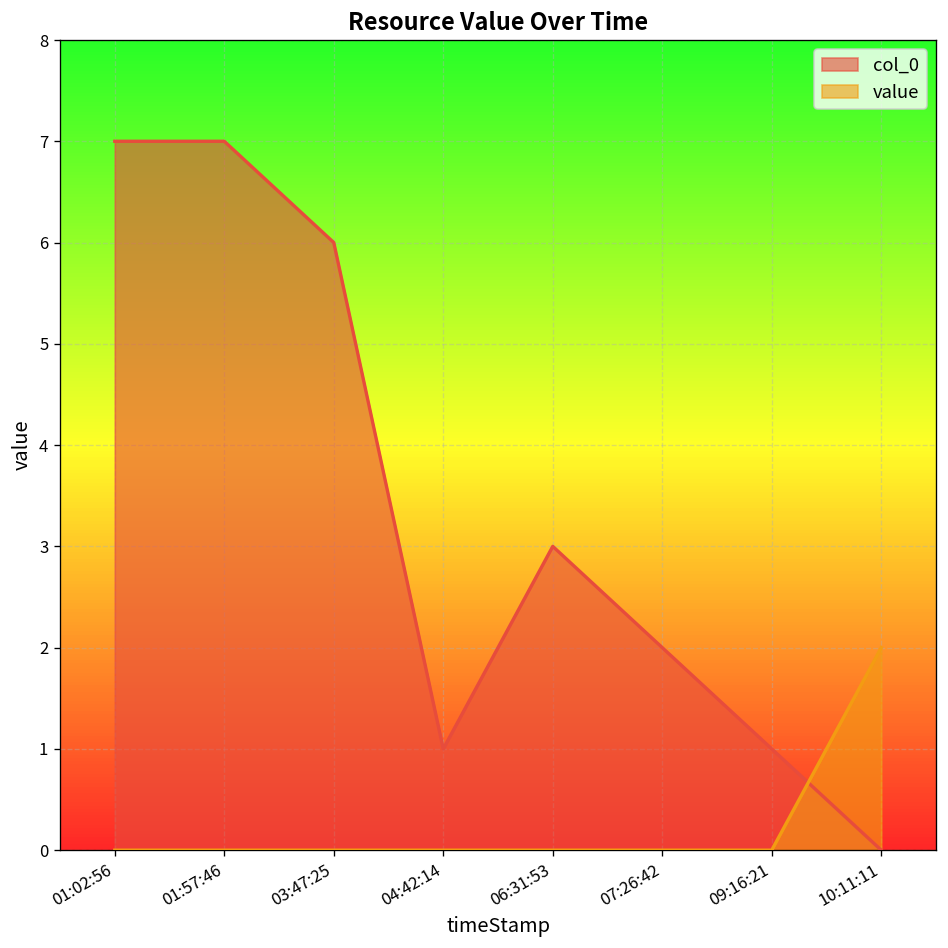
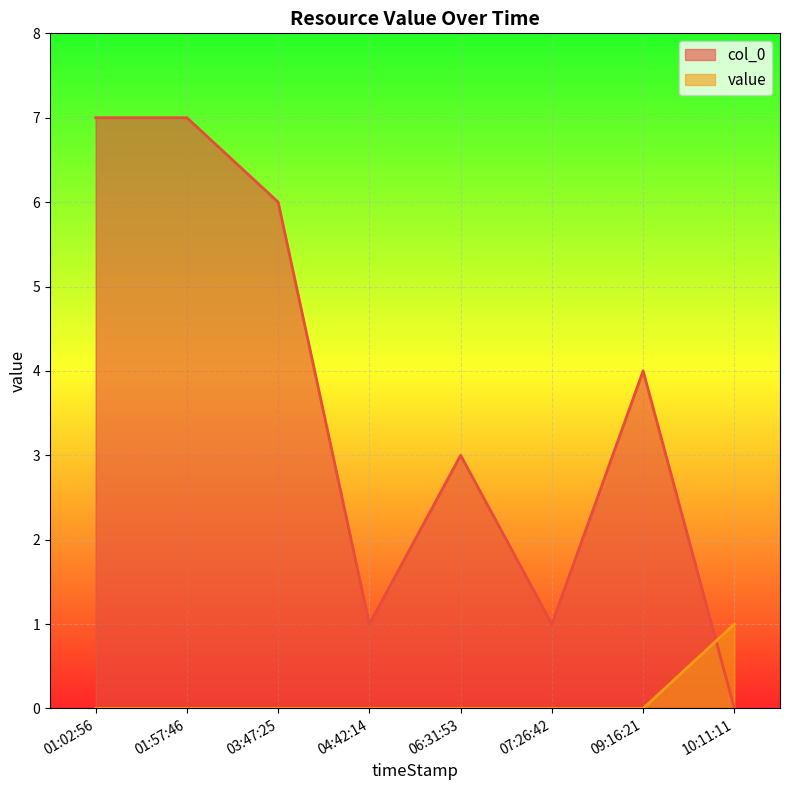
  {
    "col_0": {
      "01:02:56": 7,
      "01:57:46": 7,
      "03:47:25": 6,
      "04:42:14": 1,
      "06:31:53": 3,
-     "07:26:42": 2,
-     "09:16:21": 1,
+     "07:26:42": 1,
+     "09:16:21": 4,
      "10:11:11": 0
    },
    "value": {
      "01:02:56": 0,
      "01:57:46": 0,
      "03:47:25": 0,
      "04:42:14": 0,
      "06:31:53": 0,
      "07:26:42": 0,
      "09:16:21": 0,
-     "10:11:11": 2
+     "10:11:11": 1
    }
  }
